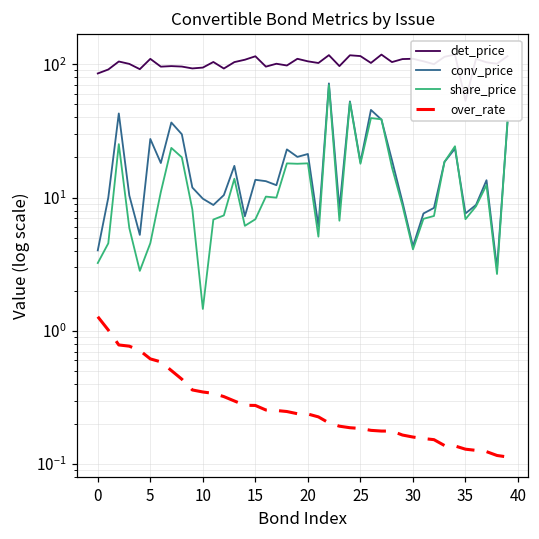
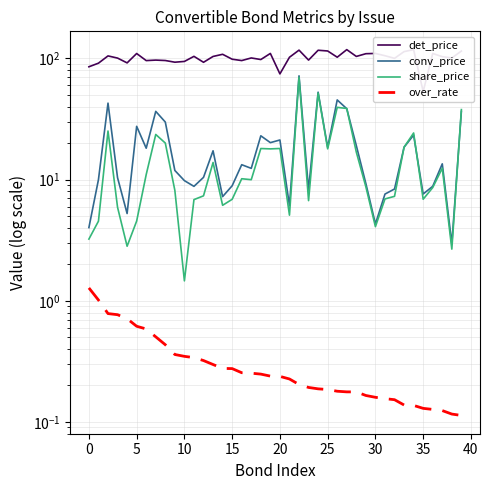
  {
    "det_price": {
      "0": 90,
      "5": 110,
      "10": 90,
-     "15": 110,
-     "20": 110,
+     "15": 100,
+     "20": 70,
      "25": 120
    },
    "conv_price": {
      "0": 4,
      "5": 28,
      "10": 10,
-     "15": 14,
+     "15": 9,
      "20": 21,
      "30": 4.3,
      "35": 8
    },
    "share_price": {
      "0": 3.2,
      "5": 4.6,
      "10": 1.5,
      "15": 7,
      "20": 18,
      "30": 4,
      "35": 7
    },
    "over_rate": {
      "0": 1.3,
      "5": 0.6,
      "10": 0.35,
      "15": 0.28,
      "20": 0.24,
      "25": 0.19,
      "30": 0.16,
      "35": 0.13
    }
  }
